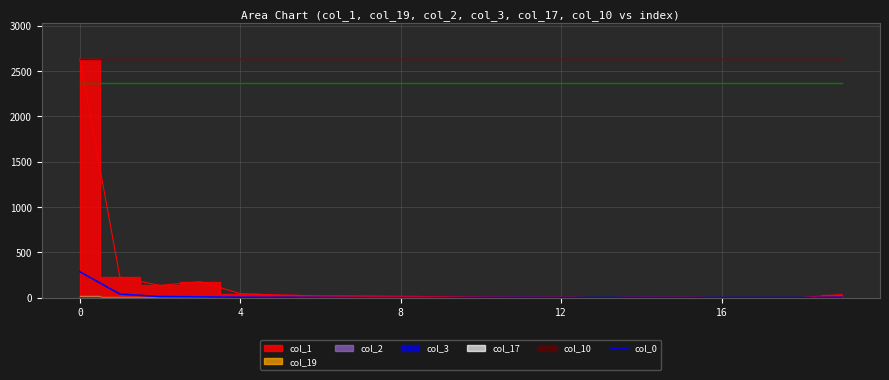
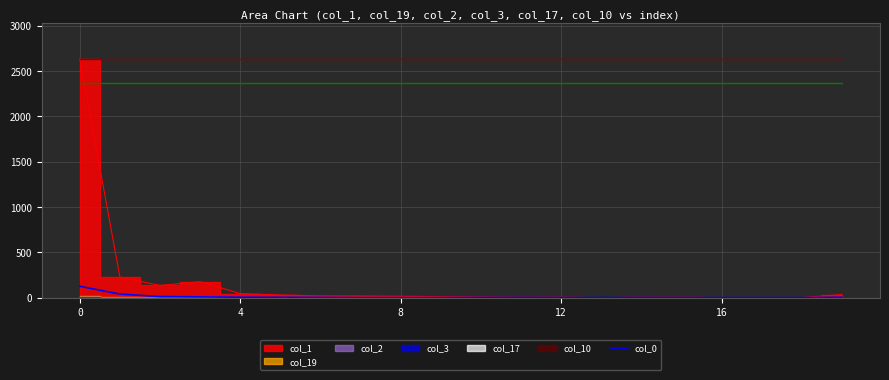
  {
    "col_0": {
-     "0": 300,
+     "0": 100,
      "4": 0
    }
  }
